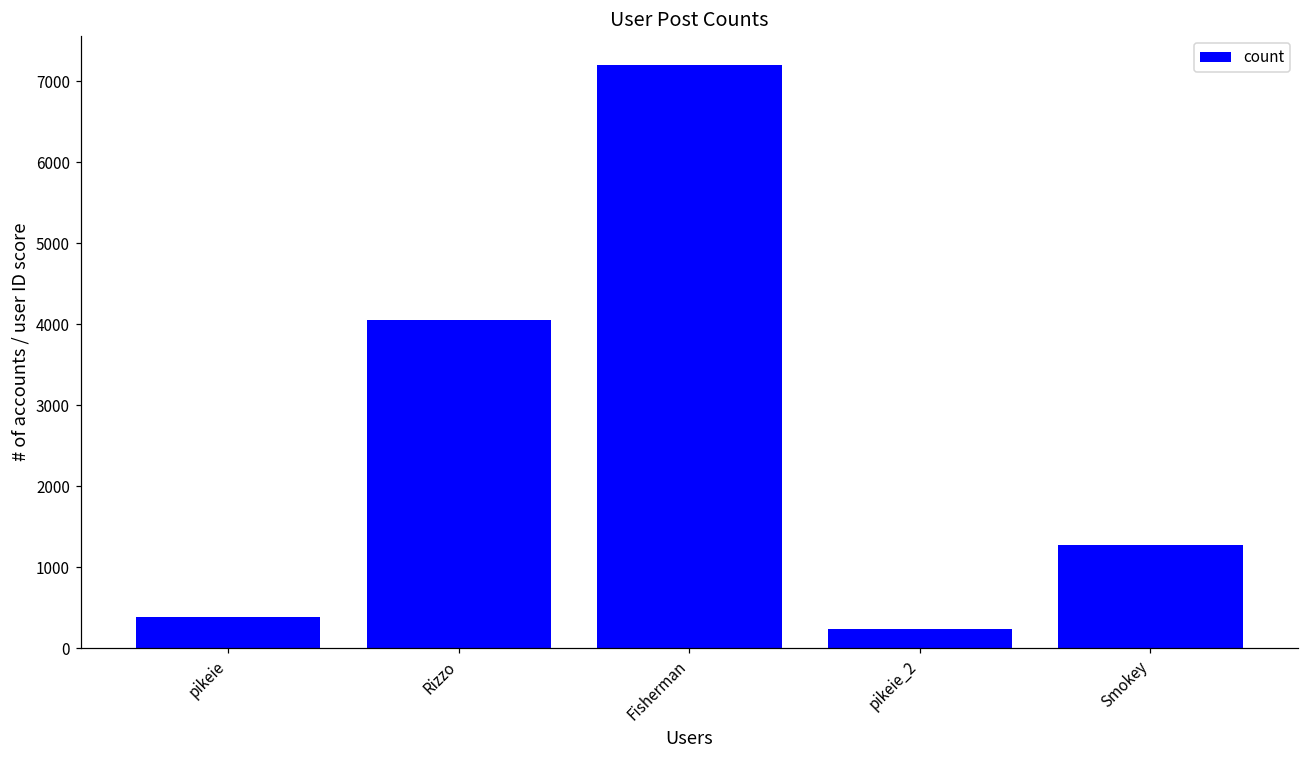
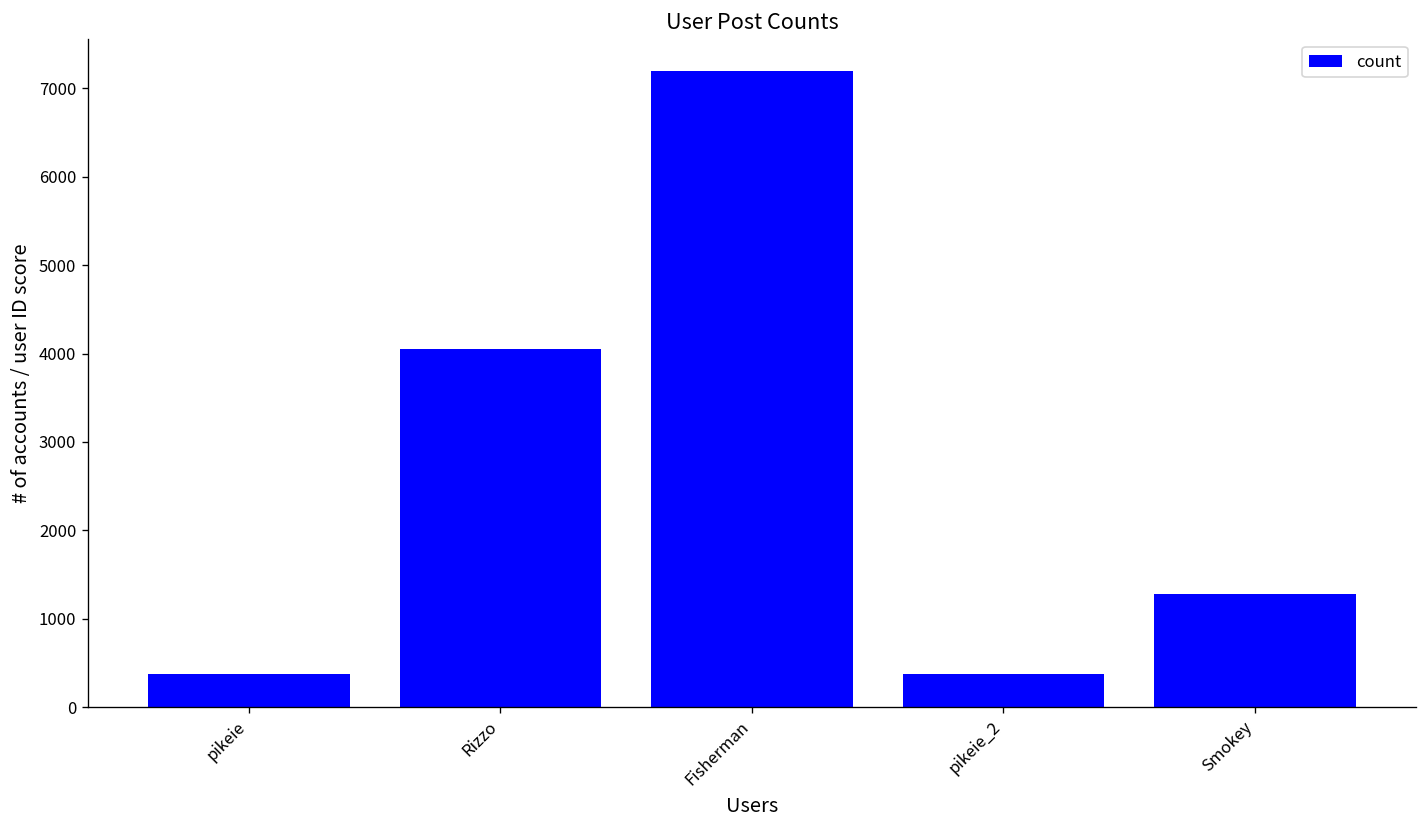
  {
    "pikeie": 400,
    "Rizzo": 4100,
    "Fisherman": 7200,
-   "pikeie_2": 200,
+   "pikeie_2": 400,
    "Smokey": 1300
  }
